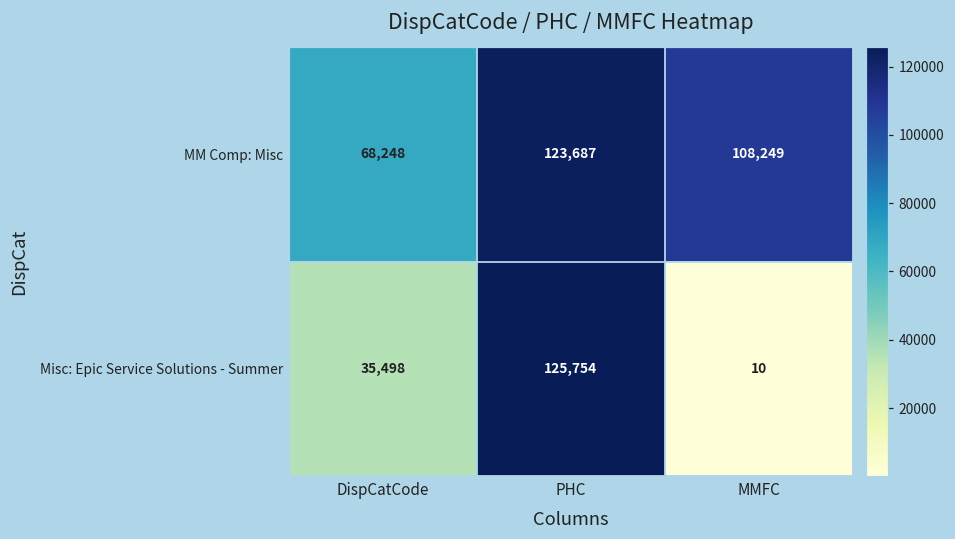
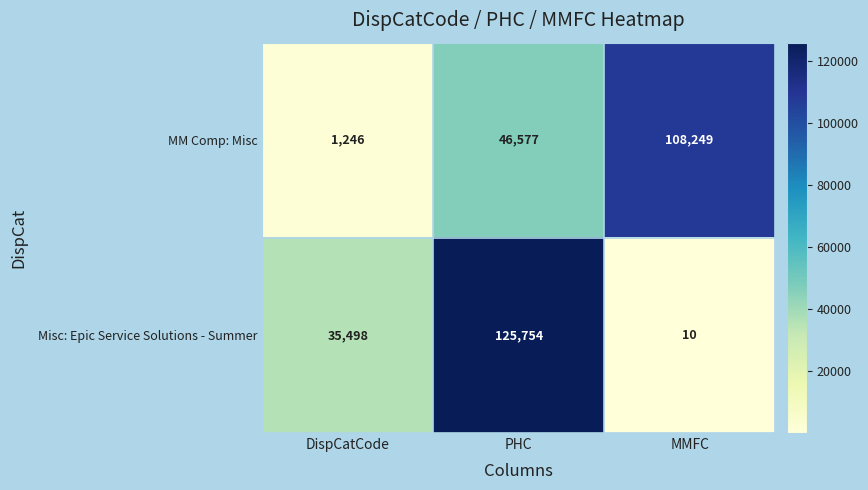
  {
    "MM Comp: Misc": {
-     "DispCatCode": "68,248",
-     "PHC": "123,687",
+     "DispCatCode": "1,246",
+     "PHC": "46,577",
      "MMFC": "108,249"
    },
    "Misc: Epic Service Solutions - Summer": {
      "DispCatCode": "35,498",
      "PHC": "125,754",
      "MMFC": "10"
    }
  }
